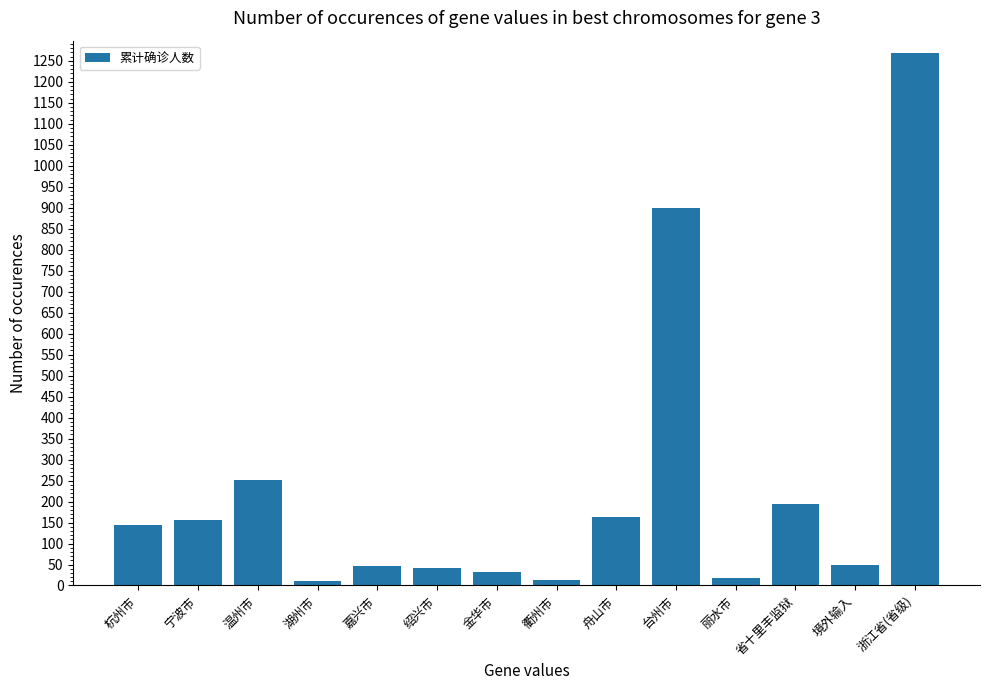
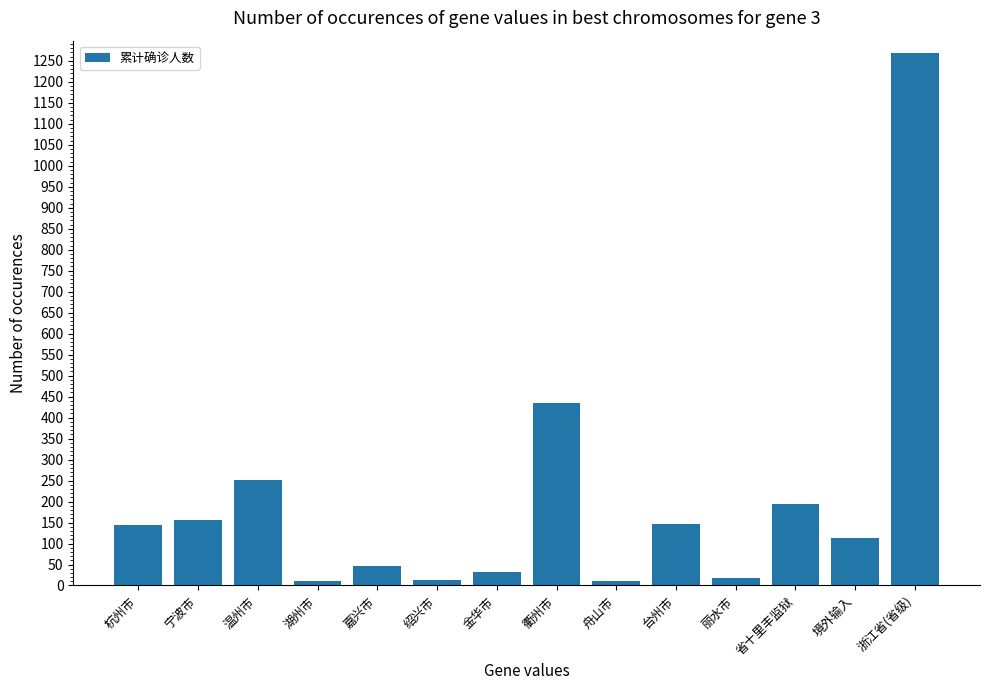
  {
    "杭州市": 150,
    "宁波市": 160,
    "温州市": 250,
    "湖州市": 10,
    "嘉兴市": 50,
-   "绍兴市": 40,
+   "绍兴市": 10,
    "金华市": 30,
-   "衢州市": 10,
-   "舟山市": 160,
-   "台州市": 900,
+   "衢州市": 440,
+   "舟山市": 10,
+   "台州市": 150,
    "丽水市": 20,
    "省十里丰监狱": 200,
-   "境外输入": 50,
+   "境外输入": 110,
    "浙江省(省级)": 1270
  }
